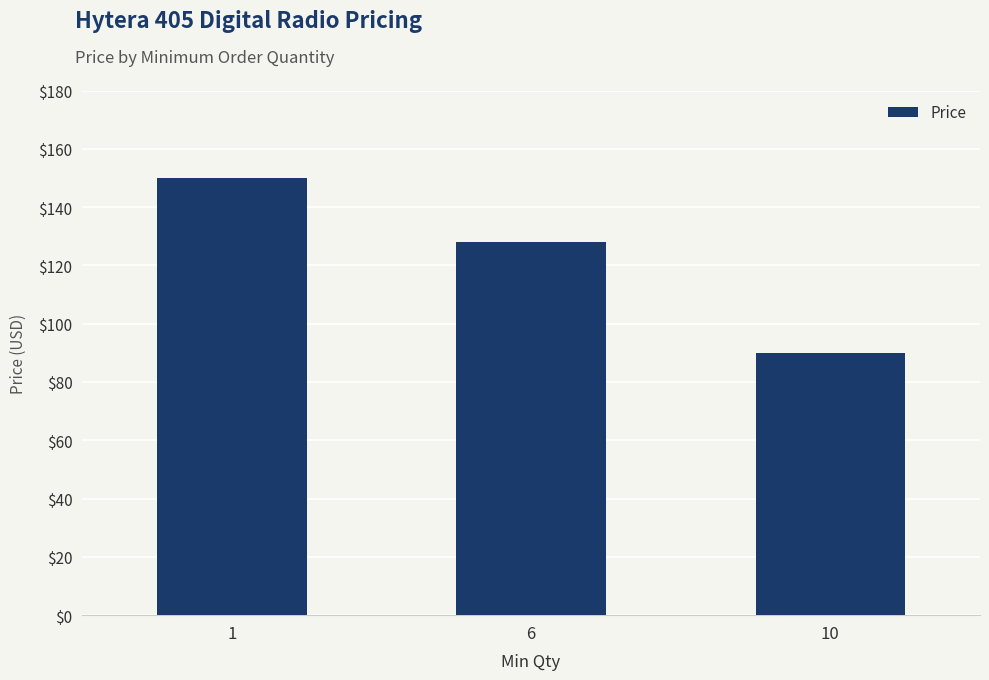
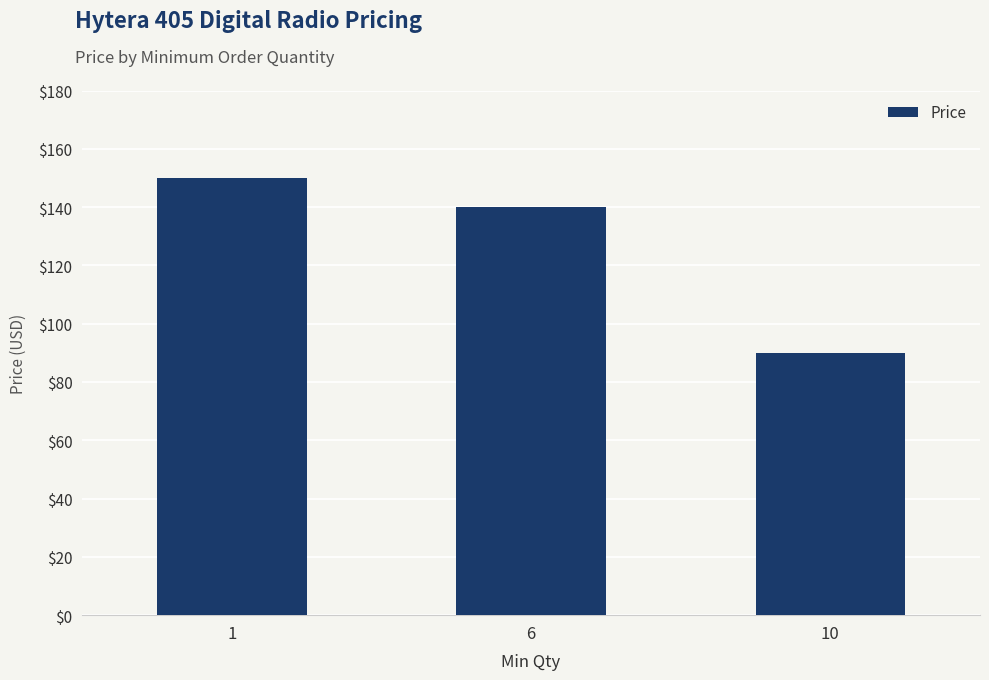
  {
    "1": "$150",
-   "6": "$128",
+   "6": "$140",
    "10": "$90"
  }
